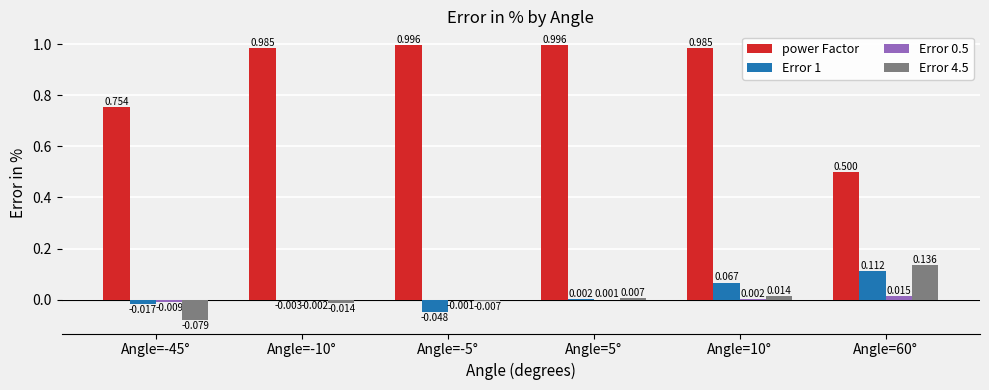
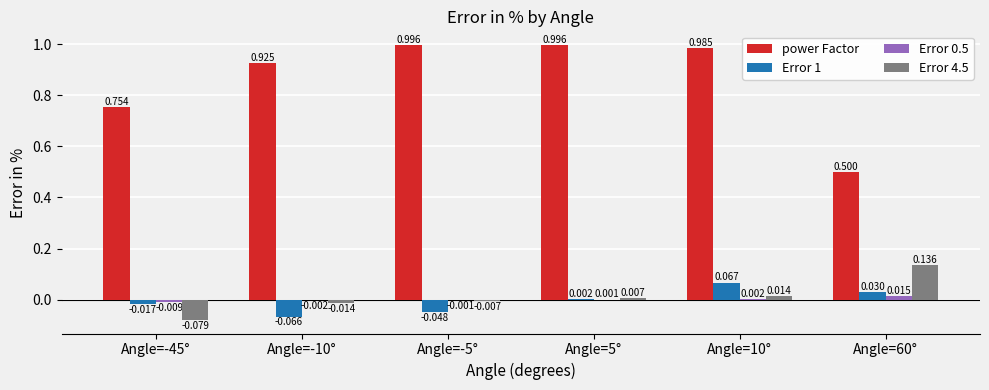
  {
    "power Factor": {
      "Angle=-45°": 0.754,
-     "Angle=-10°": 0.985,
+     "Angle=-10°": 0.925,
      "Angle=-5°": 0.996,
      "Angle=5°": 0.996,
      "Angle=10°": 0.985,
      "Angle=60°": 0.500
    },
    "Error 1": {
      "Angle=-45°": -0.017,
-     "Angle=-10°": -0.003,
+     "Angle=-10°": -0.066,
      "Angle=-5°": -0.048,
      "Angle=5°": 0.002,
      "Angle=10°": 0.067,
-     "Angle=60°": 0.112
+     "Angle=60°": 0.030
    },
    "Error 0.5": {
      "Angle=-45°": -0.009,
      "Angle=-10°": -0.002,
      "Angle=-5°": -0.001,
      "Angle=5°": 0.001,
      "Angle=10°": 0.002,
      "Angle=60°": 0.015
    },
    "Error 4.5": {
      "Angle=-45°": -0.079,
      "Angle=-10°": -0.014,
      "Angle=-5°": -0.007,
      "Angle=5°": 0.007,
      "Angle=10°": 0.014,
      "Angle=60°": 0.136
    }
  }
